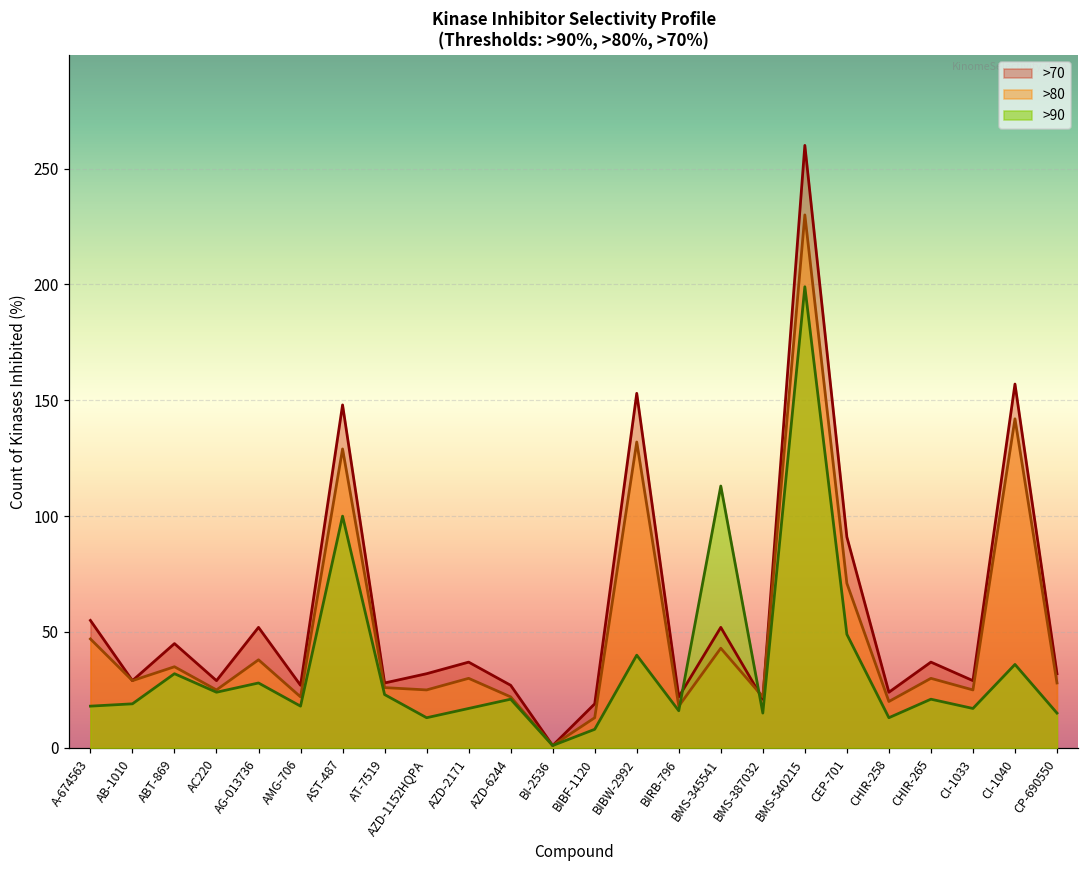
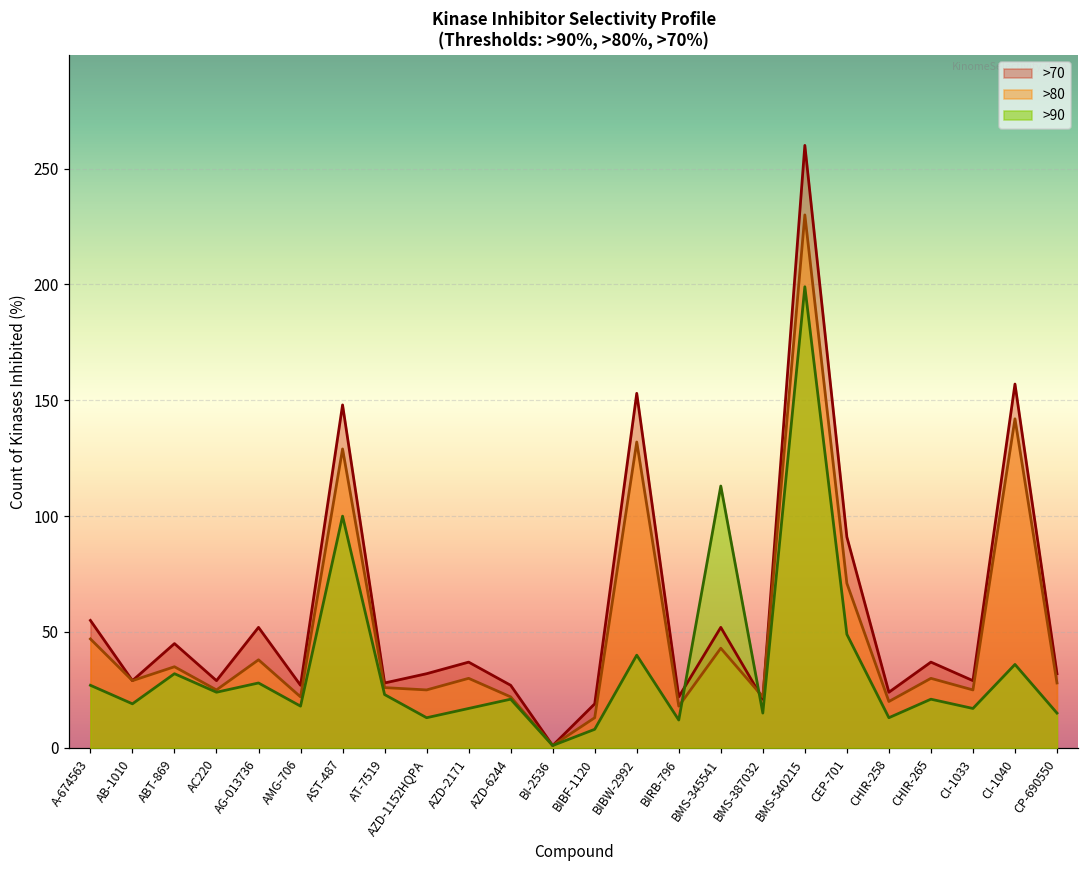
  {
    ">90": {
-     "A-674563": 18,
+     "A-674563": 27,
      "AB-1010": 19,
      "ABT-869": 32,
      "AG-013736": 28,
      "AMG-706": 18,
      "AST-487": 100,
      "AT-7519": 23,
      "AZD-1152HQPA": 13,
      "AZD-2171": 17,
      "BIBF-1120": 8,
      "BIBW-2992": 40,
-     "BIRB-796": 16,
+     "BIRB-796": 12,
      "BMS-345541": 113,
      "BMS-387032": 15,
      "BMS-540215": 199,
      "CEP-701": 49,
      "CHIR-258": 13,
      "CHIR-265": 21,
      "CI-1033": 17,
      "CI-1040": 36,
      "CP-690550": 15
    }
  }
